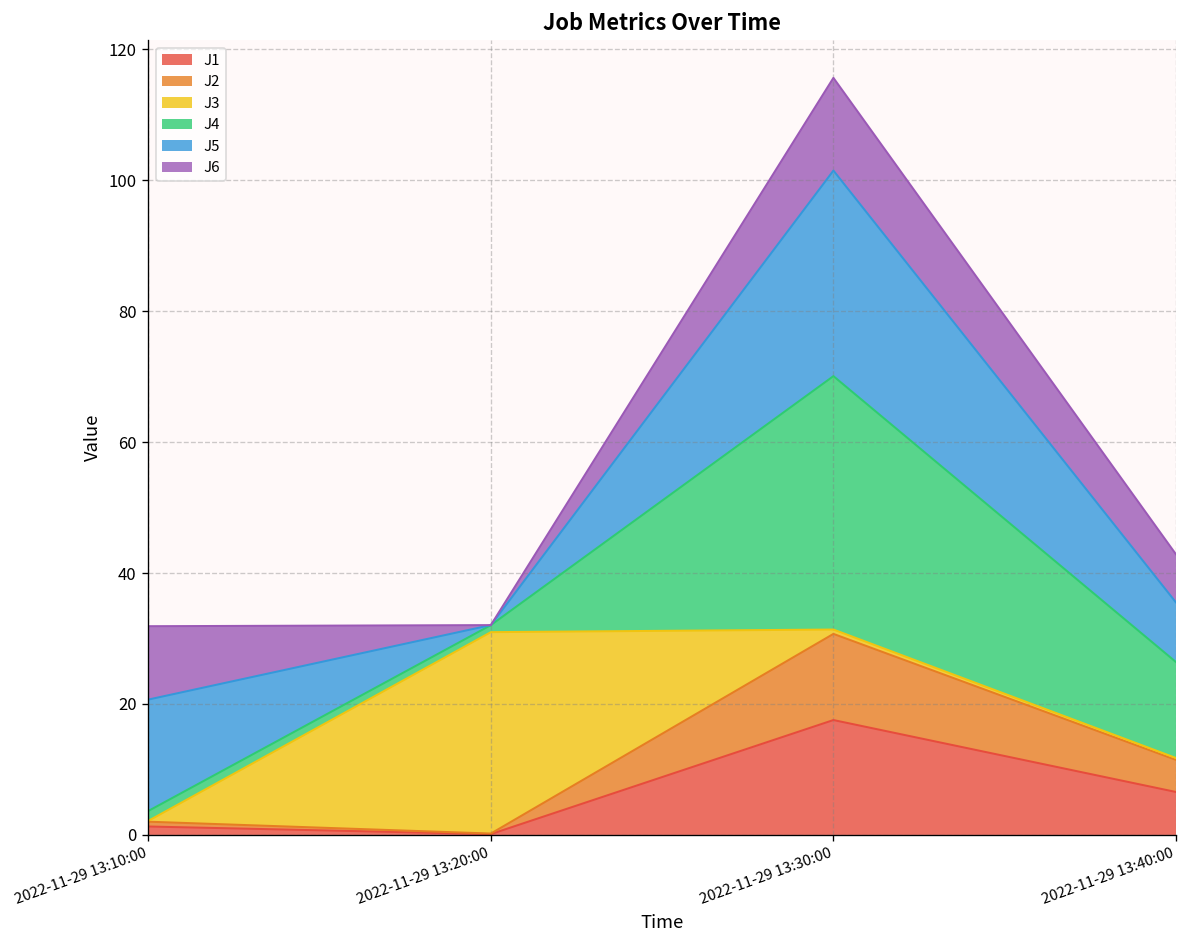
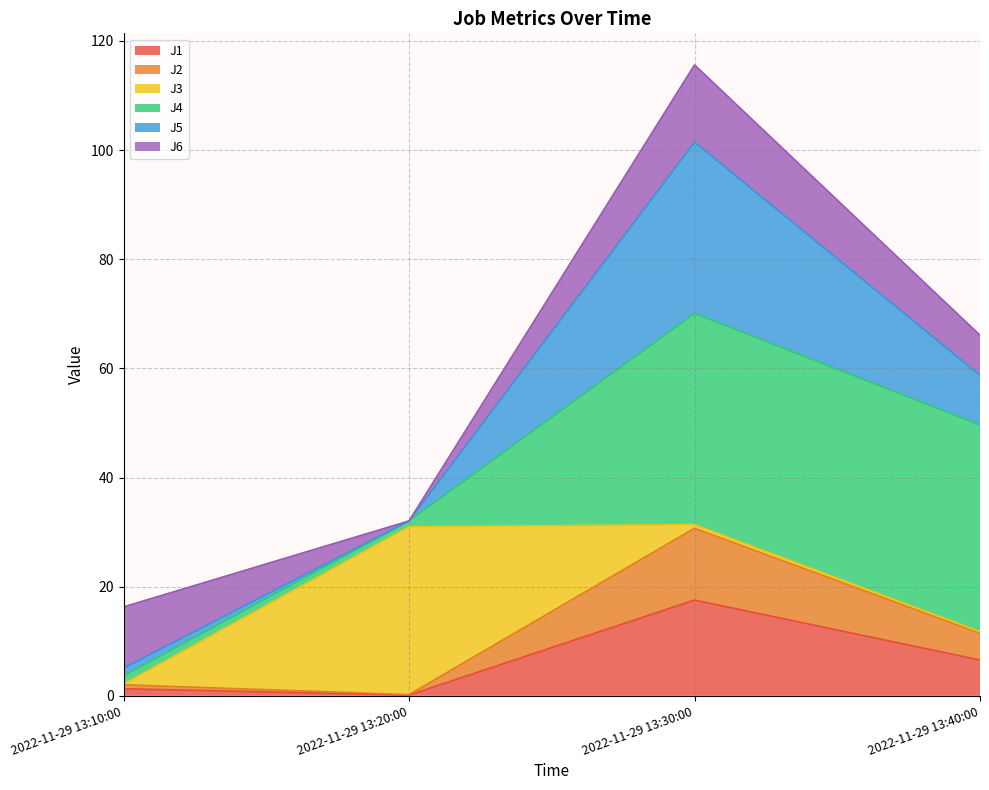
  {
    "J3": {
      "2022-11-29 13:20:00": 31,
      "2022-11-29 13:30:00": 1
    },
    "J4": {
      "2022-11-29 13:10:00": 2,
      "2022-11-29 13:30:00": 39,
-     "2022-11-29 13:40:00": 15
+     "2022-11-29 13:40:00": 38
    },
    "J5": {
-     "2022-11-29 13:10:00": 17,
+     "2022-11-29 13:10:00": 1,
      "2022-11-29 13:30:00": 31,
      "2022-11-29 13:40:00": 9
    },
    "J6": {
      "2022-11-29 13:10:00": 11,
      "2022-11-29 13:30:00": 14,
      "2022-11-29 13:40:00": 7
    }
  }
